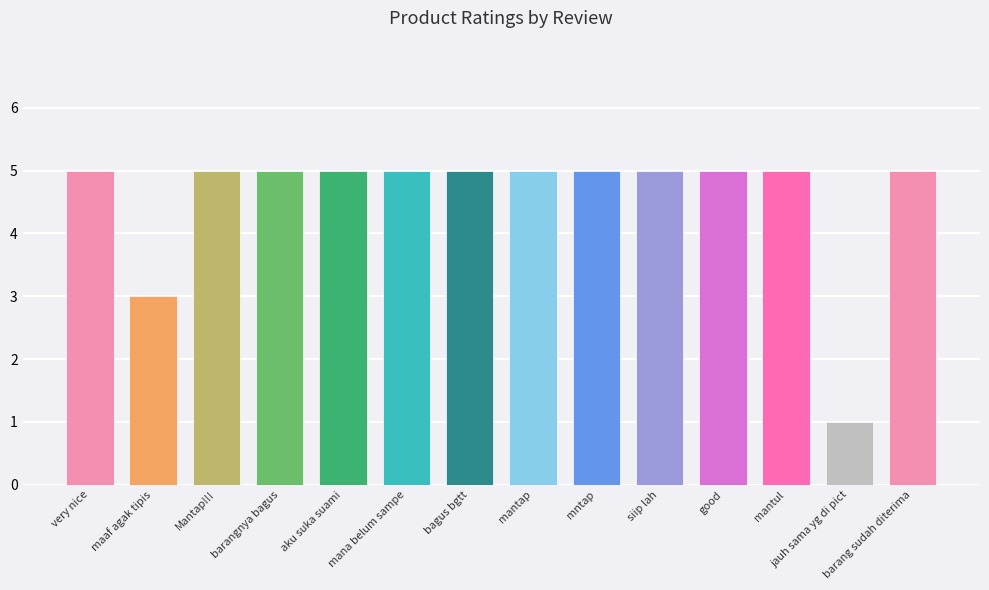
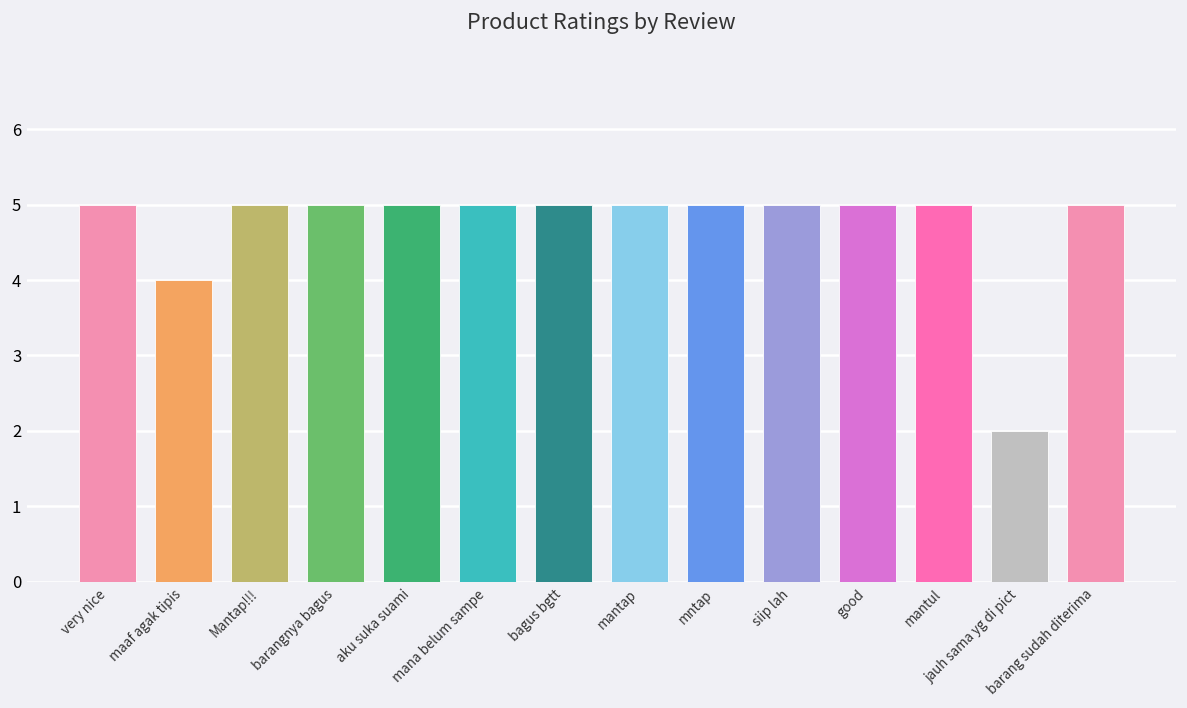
  {
    "very nice": 5,
-   "maaf agak tipis": 3,
+   "maaf agak tipis": 4,
    "Mantap!!!": 5,
    "barangnya bagus": 5,
    "aku suka suami": 5,
    "mana belum sampe": 5,
    "bagus bgtt": 5,
    "mantap": 5,
    "mntap": 5,
    "siip lah": 5,
    "good": 5,
    "mantul": 5,
-   "jauh sama yg di pict": 1,
+   "jauh sama yg di pict": 2,
    "barang sudah diterima": 5
  }
